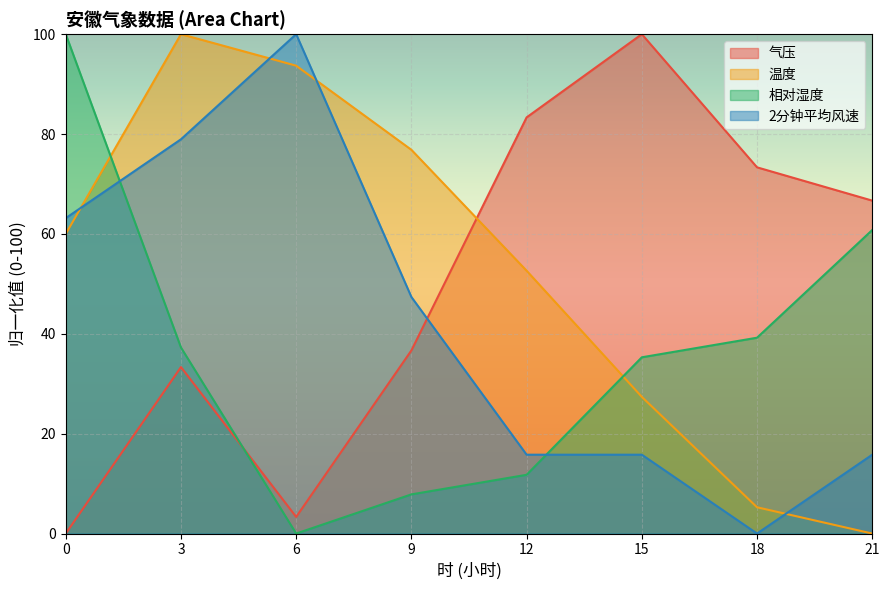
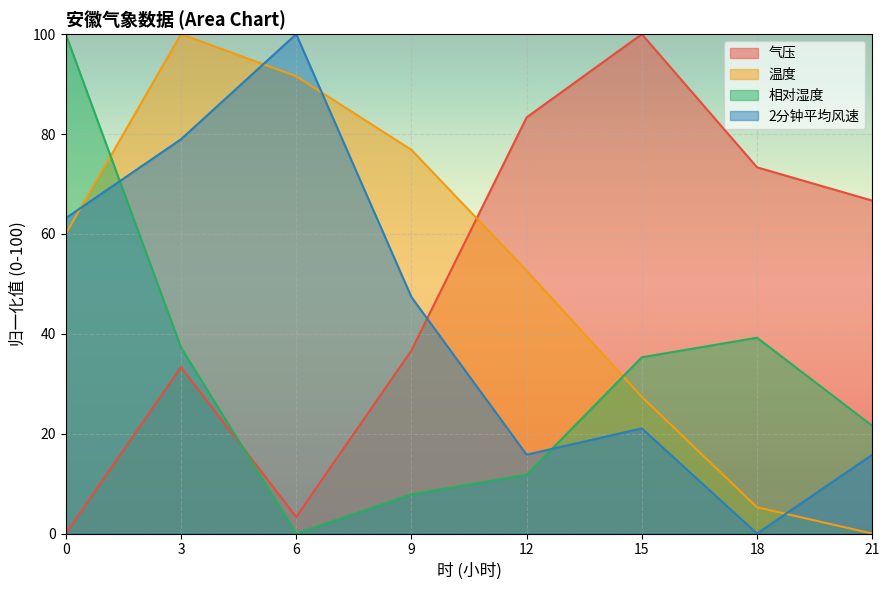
  {
    "气压": {
      "0": 0,
      "3": 33,
      "6": 3,
      "9": 37,
      "12": 83,
      "15": 100,
      "18": 73,
      "21": 67
    },
    "温度": {
      "0": 60,
      "3": 100,
-     "6": 94,
+     "6": 92,
      "9": 77,
      "12": 53,
      "15": 27,
      "18": 5,
      "21": 0
    },
    "相对湿度": {
      "0": 100,
      "3": 37,
      "6": 0,
      "9": 8,
      "12": 12,
      "15": 35,
      "18": 39,
-     "21": 61
+     "21": 22
    },
    "2分钟平均风速": {
      "0": 63,
      "3": 79,
      "6": 100,
      "9": 47,
      "12": 16,
-     "15": 16,
+     "15": 21,
      "18": 0,
      "21": 16
    }
  }
